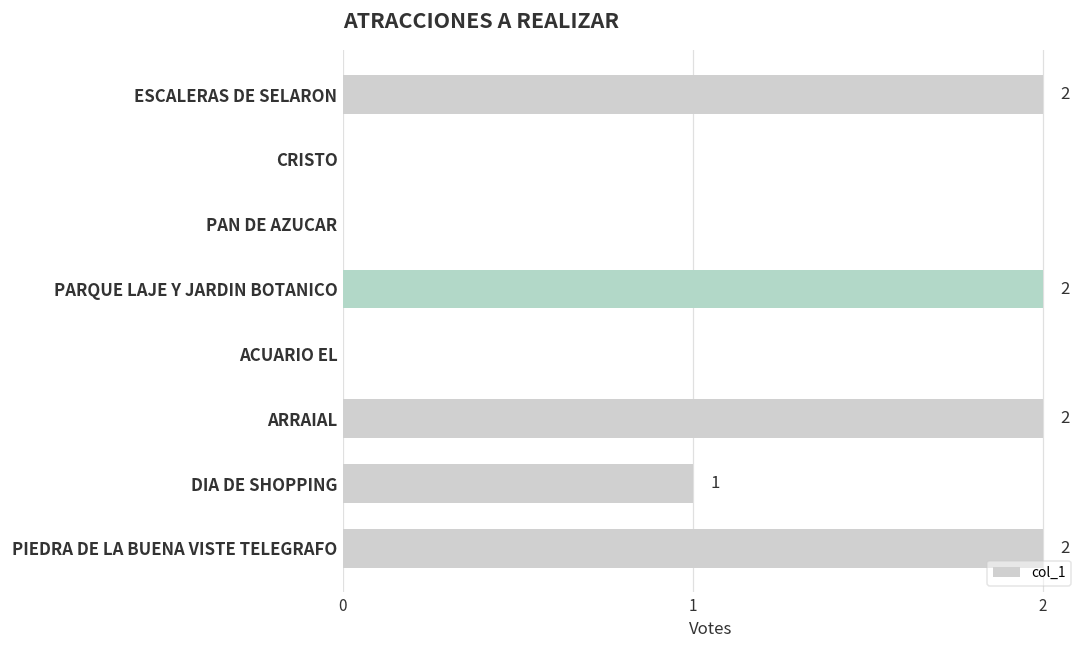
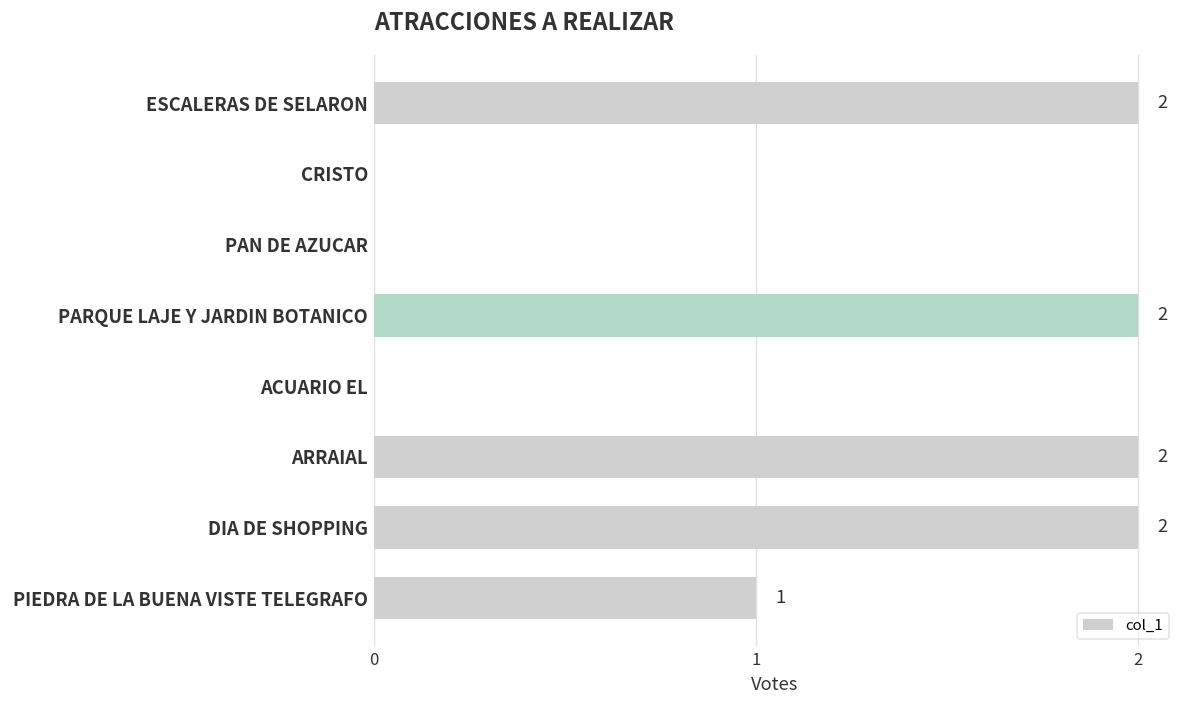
  {
    "ESCALERAS DE SELARON": 2,
    "PARQUE LAJE Y JARDIN BOTANICO": 2,
    "ARRAIAL": 2,
-   "DIA DE SHOPPING": 1,
-   "PIEDRA DE LA BUENA VISTE TELEGRAFO": 2
+   "DIA DE SHOPPING": 2,
+   "PIEDRA DE LA BUENA VISTE TELEGRAFO": 1
  }
